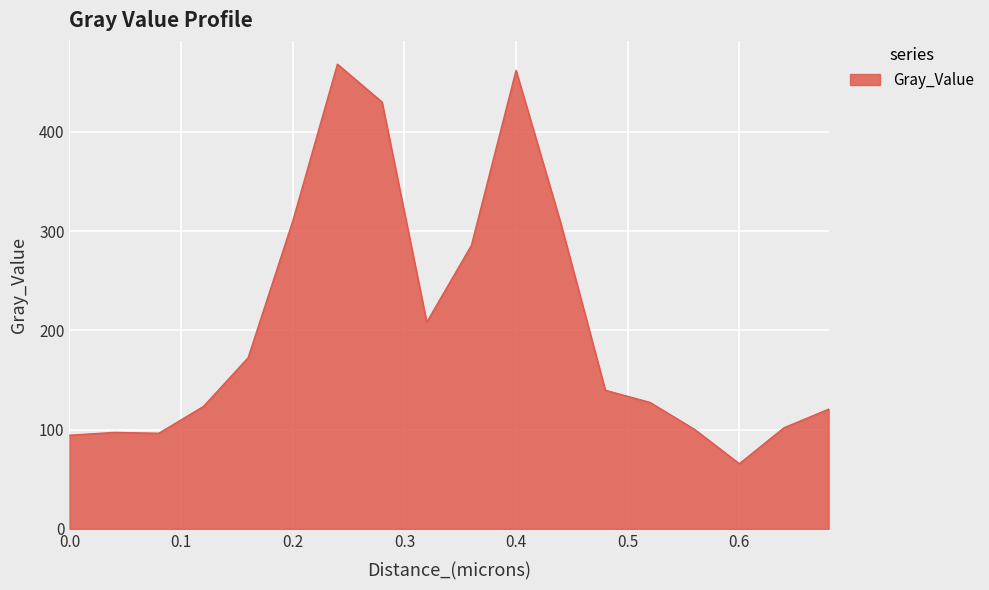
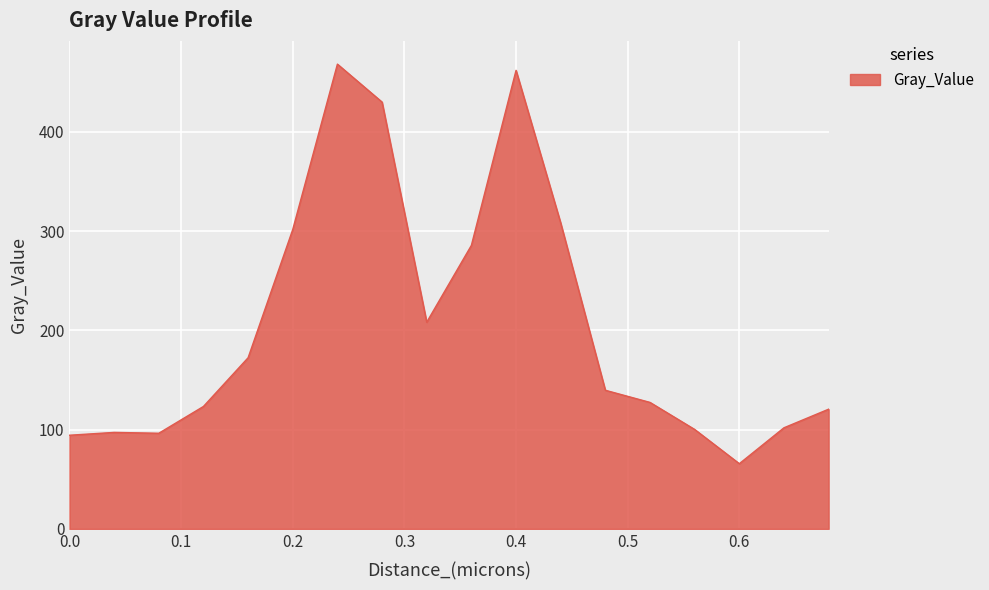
  {
    "0.0": 90,
-   "0.2": 310,
+   "0.2": 300,
    "0.4": 460,
    "0.6": 70
  }
